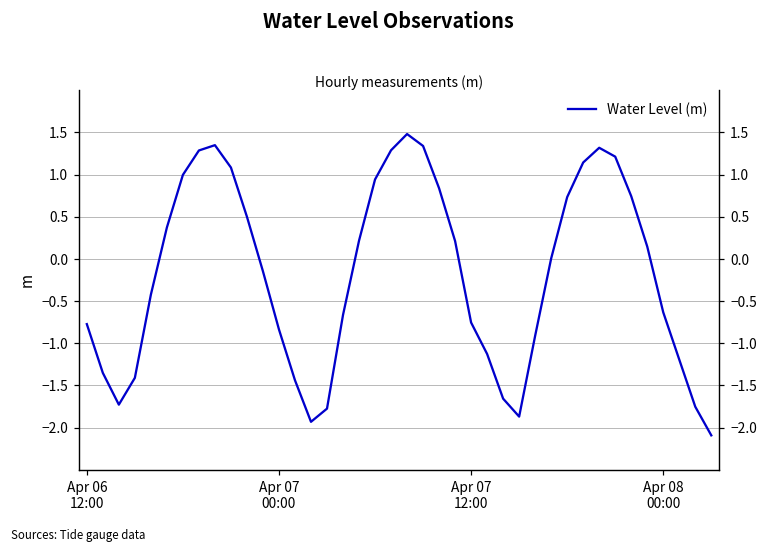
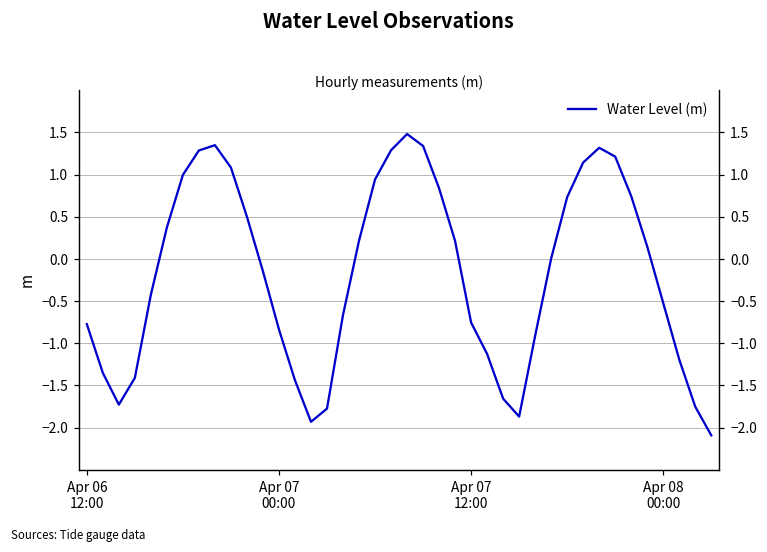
  {
    "Apr 06 12:00": -0.8,
    "Apr 07 00:00": -0.8,
    "Apr 07 12:00": -0.8,
-   "Apr 08 00:00": -0.6
+   "Apr 08 00:00": -0.5
  }
